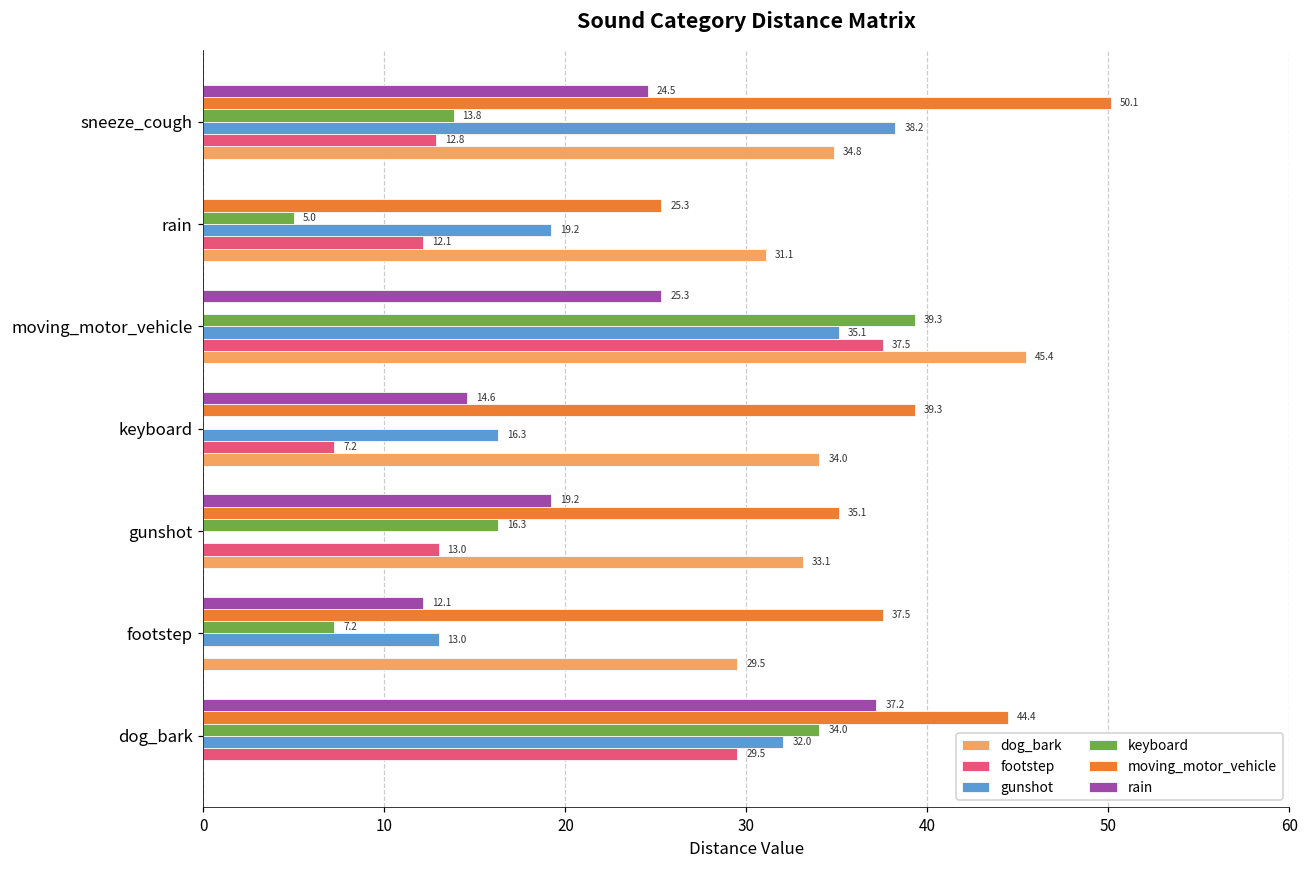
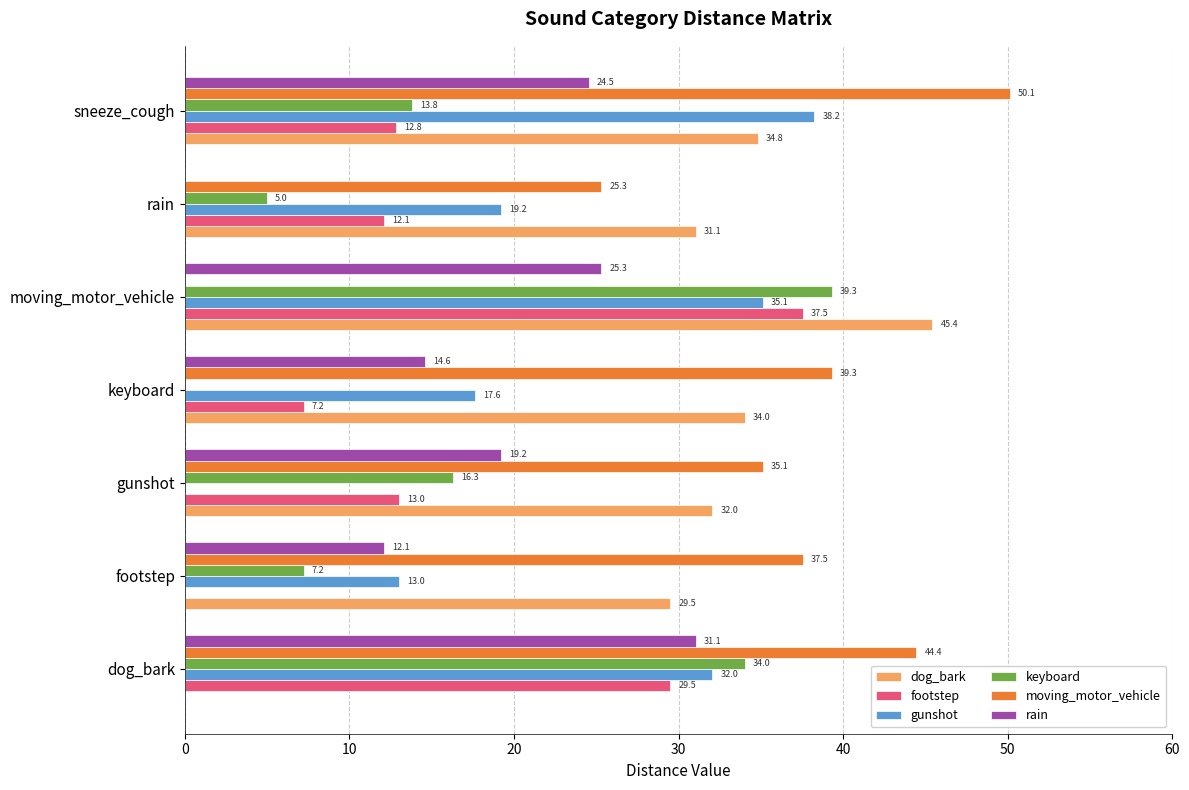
  {
    "dog_bark": {
      "sneeze_cough": 34.8,
      "rain": 31.1,
      "moving_motor_vehicle": 45.4,
      "keyboard": 34.0,
-     "gunshot": 33.1,
+     "gunshot": 32.0,
      "footstep": 29.5
    },
    "footstep": {
      "sneeze_cough": 12.8,
      "rain": 12.1,
      "moving_motor_vehicle": 37.5,
      "keyboard": 7.2,
      "gunshot": 13.0,
      "dog_bark": 29.5
    },
    "gunshot": {
      "sneeze_cough": 38.2,
      "rain": 19.2,
      "moving_motor_vehicle": 35.1,
-     "keyboard": 16.3,
+     "keyboard": 17.6,
      "footstep": 13.0,
      "dog_bark": 32.0
    },
    "keyboard": {
      "sneeze_cough": 13.8,
      "rain": 5.0,
      "moving_motor_vehicle": 39.3,
      "gunshot": 16.3,
      "footstep": 7.2,
      "dog_bark": 34.0
    },
    "moving_motor_vehicle": {
      "sneeze_cough": 50.1,
      "rain": 25.3,
      "keyboard": 39.3,
      "gunshot": 35.1,
      "footstep": 37.5,
      "dog_bark": 44.4
    },
    "rain": {
      "sneeze_cough": 24.5,
      "moving_motor_vehicle": 25.3,
      "keyboard": 14.6,
      "gunshot": 19.2,
      "footstep": 12.1,
-     "dog_bark": 37.2
+     "dog_bark": 31.1
    }
  }
